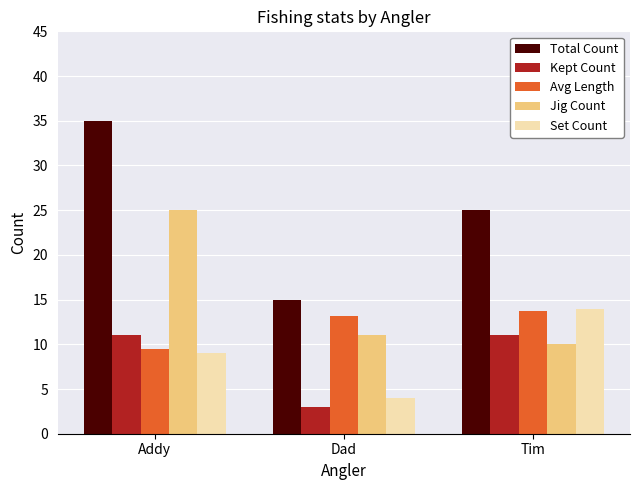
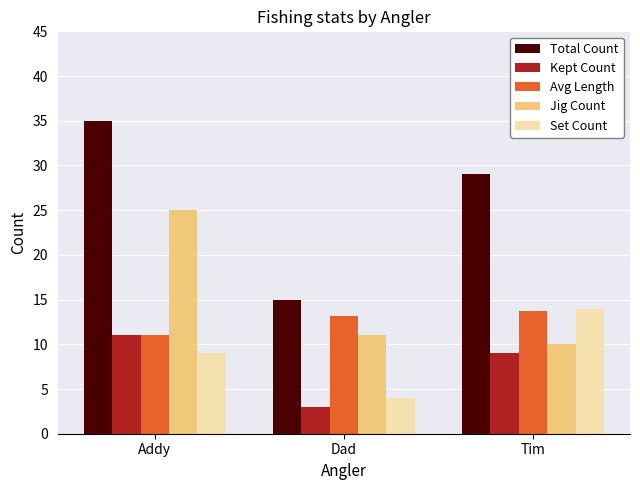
  {
    "Total Count": {
      "Addy": 35,
      "Dad": 15,
-     "Tim": 25
+     "Tim": 29
    },
    "Kept Count": {
      "Addy": 11,
      "Dad": 3,
-     "Tim": 11
+     "Tim": 9
    },
    "Avg Length": {
-     "Addy": 9,
+     "Addy": 11,
      "Dad": 13,
      "Tim": 14
    }
  }
